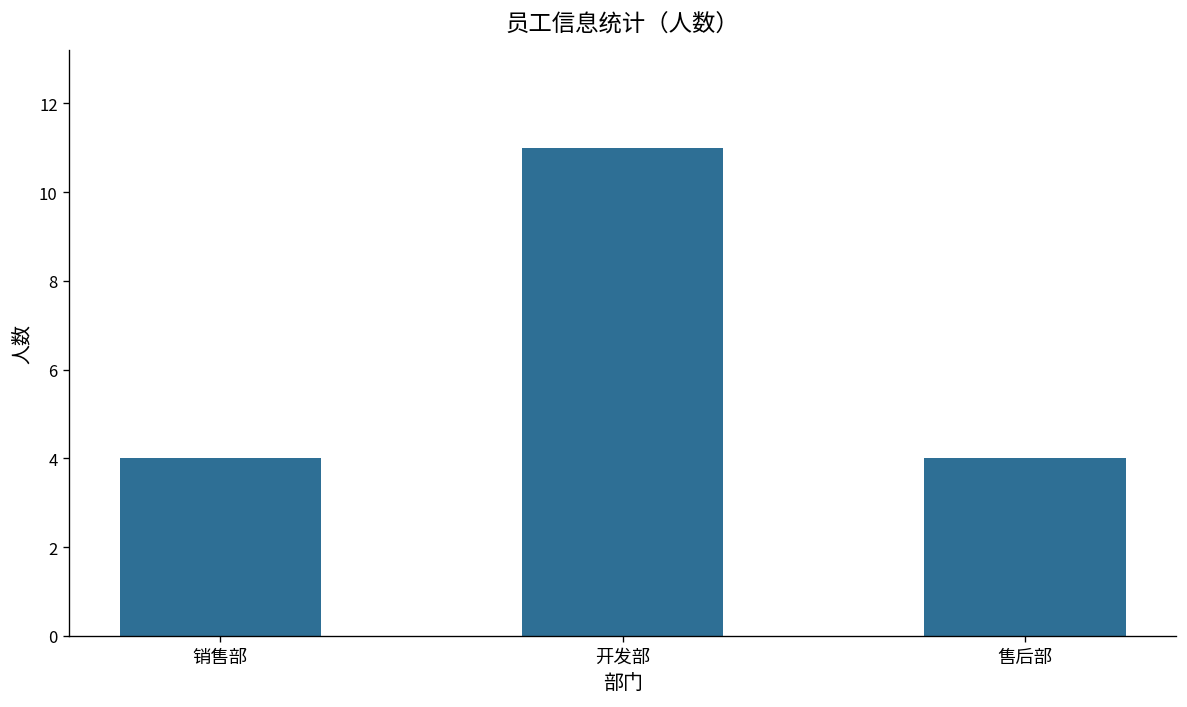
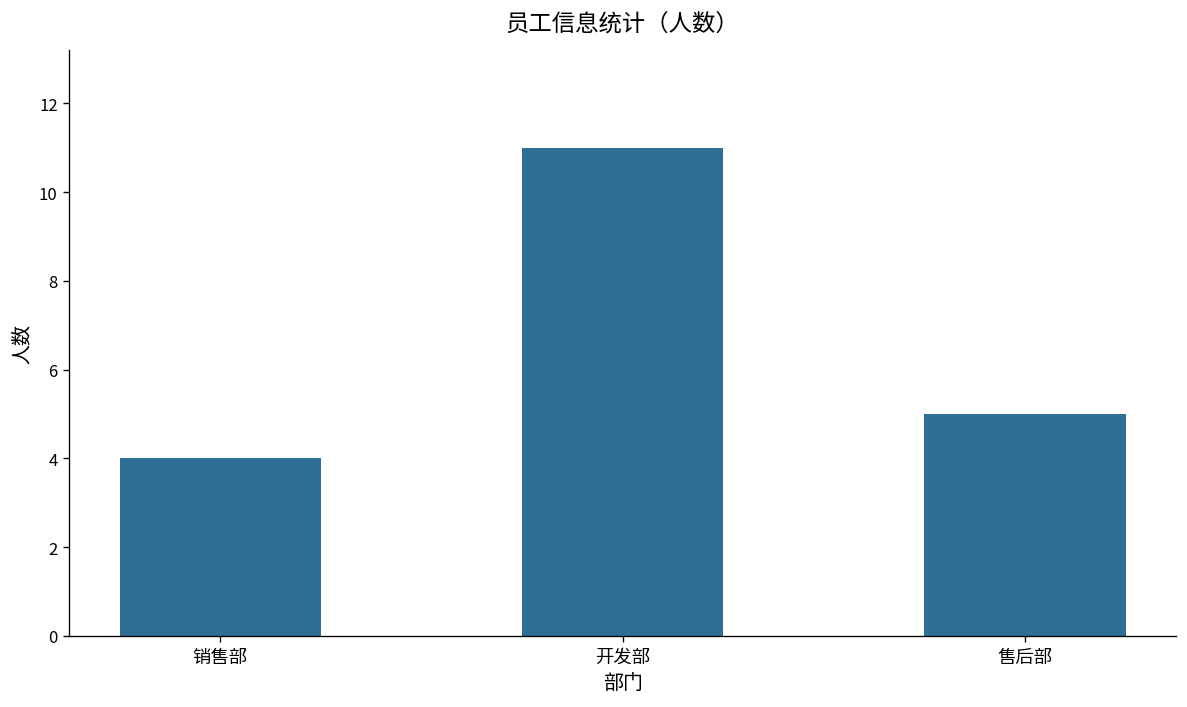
  {
    "销售部": 4,
    "开发部": 11,
-   "售后部": 4
+   "售后部": 5
  }
